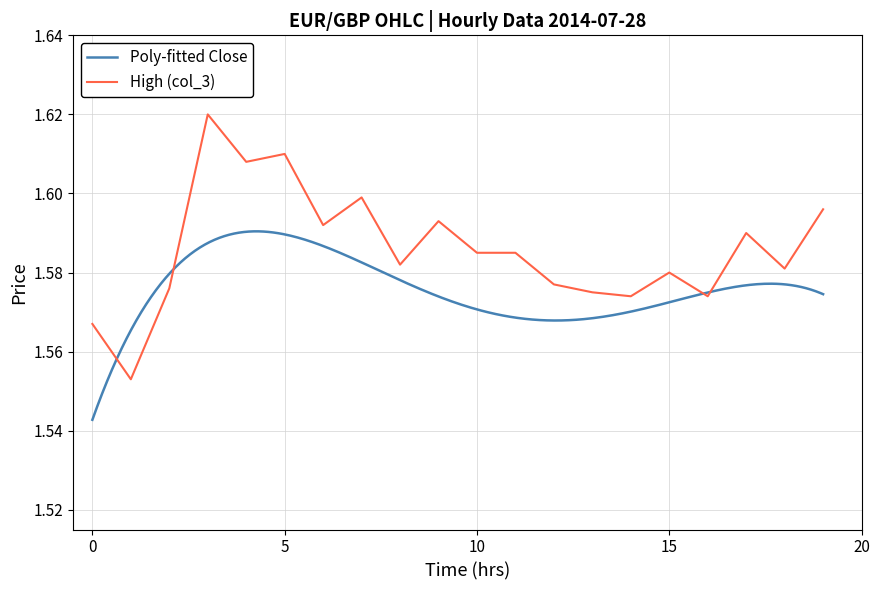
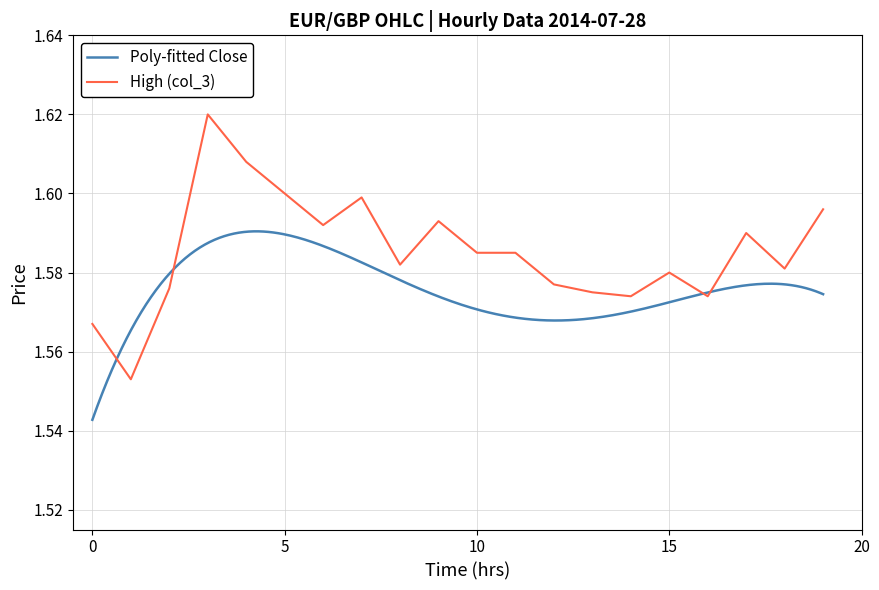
  {
    "Poly-fitted Close": {
      "0": 1.543
    },
    "High (col_3)": {
      "0": 1.567,
-     "5": 1.61,
+     "5": 1.60,
      "10": 1.585,
      "15": 1.58
    }
  }
